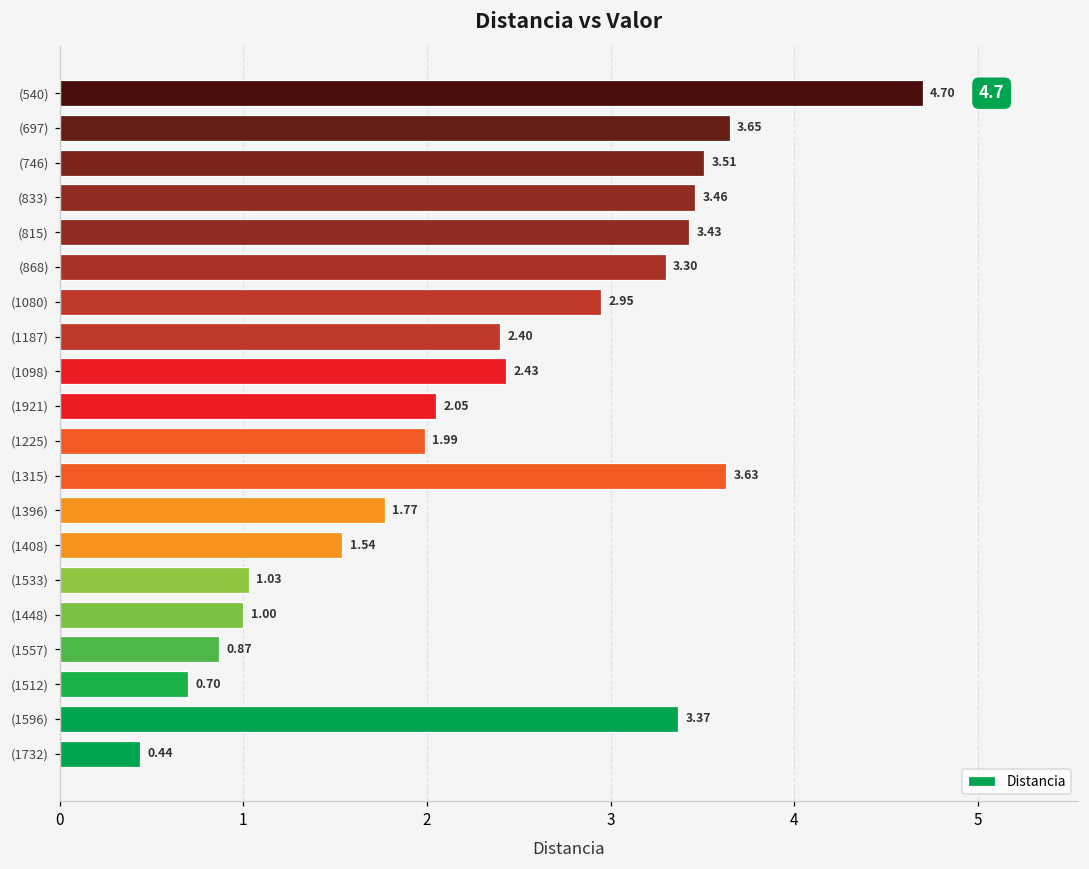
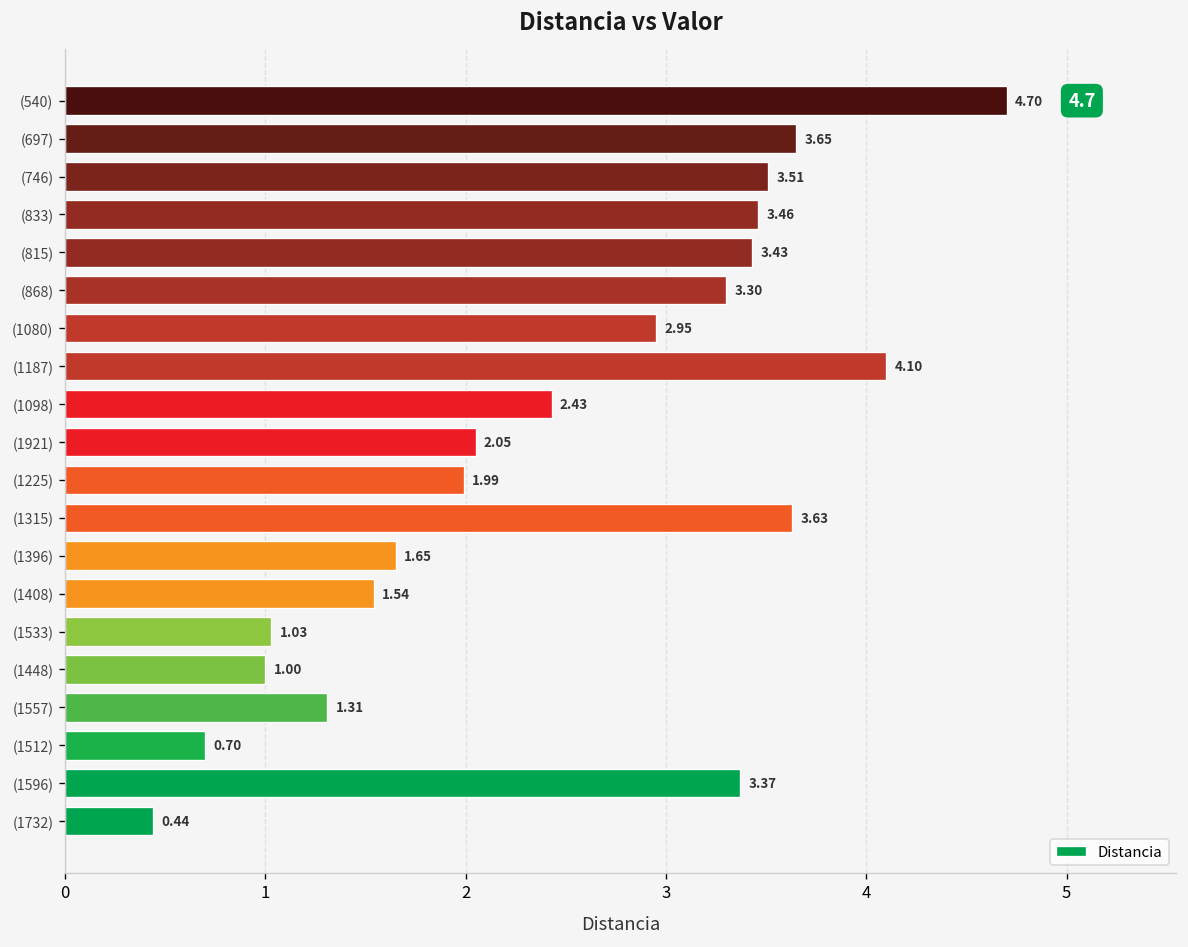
  {
    "(540)": 4.70,
    "(697)": 3.65,
    "(746)": 3.51,
    "(833)": 3.46,
    "(815)": 3.43,
    "(868)": 3.30,
    "(1080)": 2.95,
-   "(1187)": 2.40,
+   "(1187)": 4.10,
    "(1098)": 2.43,
    "(1921)": 2.05,
    "(1225)": 1.99,
    "(1315)": 3.63,
-   "(1396)": 1.77,
+   "(1396)": 1.65,
    "(1408)": 1.54,
    "(1533)": 1.03,
    "(1448)": 1.00,
-   "(1557)": 0.87,
+   "(1557)": 1.31,
    "(1512)": 0.70,
    "(1596)": 3.37,
    "(1732)": 0.44
  }
